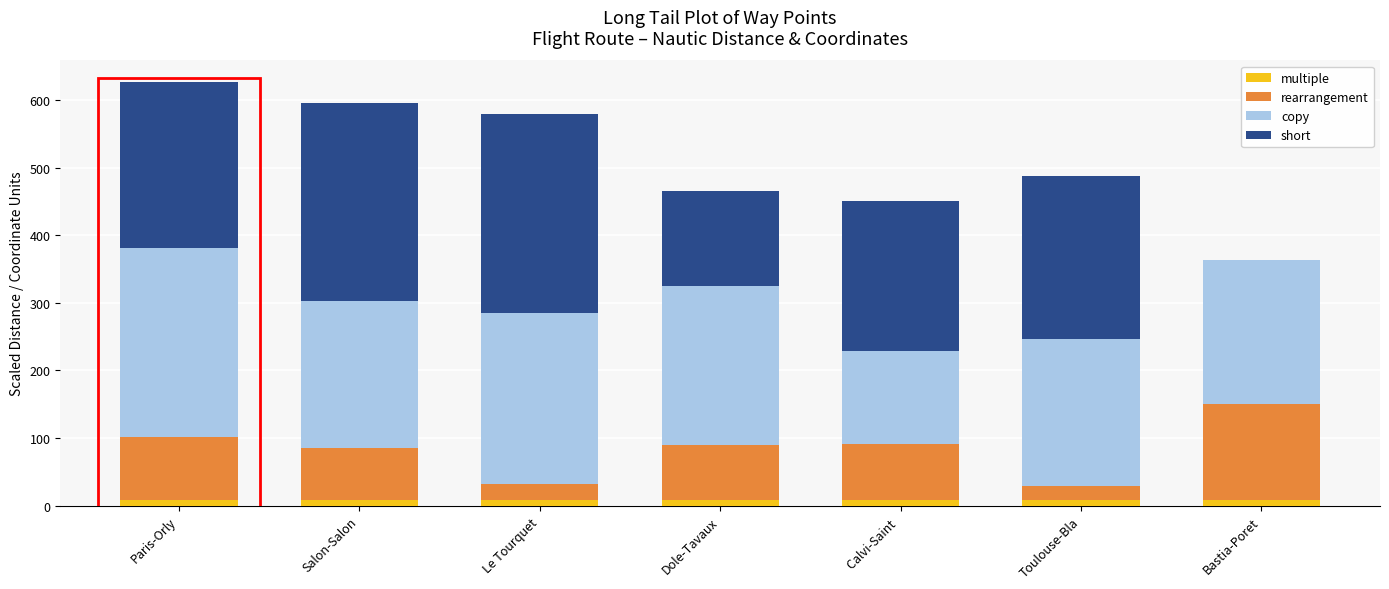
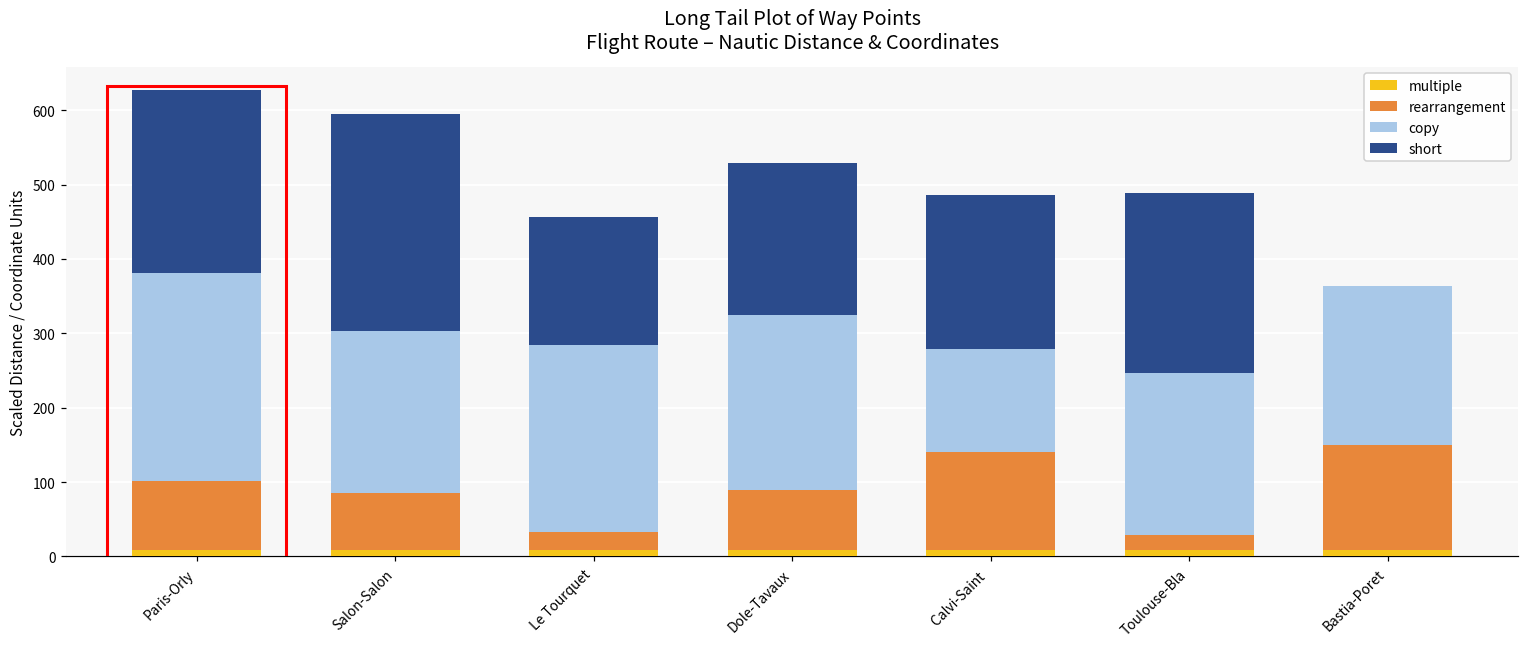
  {
    "multiple": {
      "Paris-Orly": 10,
      "Salon-Salon": 10,
      "Le Tourquet": 10,
      "Dole-Tavaux": 10,
      "Calvi-Saint": 10,
      "Toulouse-Bla": 10,
      "Bastia-Poret": 10
    },
    "rearrangement": {
      "Paris-Orly": 90,
      "Salon-Salon": 80,
      "Le Tourquet": 20,
      "Dole-Tavaux": 80,
-     "Calvi-Saint": 80,
+     "Calvi-Saint": 130,
      "Toulouse-Bla": 20,
      "Bastia-Poret": 140
    },
    "copy": {
      "Paris-Orly": 280,
      "Salon-Salon": 220,
      "Le Tourquet": 250,
      "Dole-Tavaux": 240,
      "Calvi-Saint": 140,
      "Toulouse-Bla": 220,
      "Bastia-Poret": 210
    },
    "short": {
      "Paris-Orly": 250,
      "Salon-Salon": 290,
-     "Le Tourquet": 290,
-     "Dole-Tavaux": 140,
-     "Calvi-Saint": 220,
+     "Le Tourquet": 170,
+     "Dole-Tavaux": 200,
+     "Calvi-Saint": 210,
      "Toulouse-Bla": 240,
      "Bastia-Poret": 0
    }
  }
